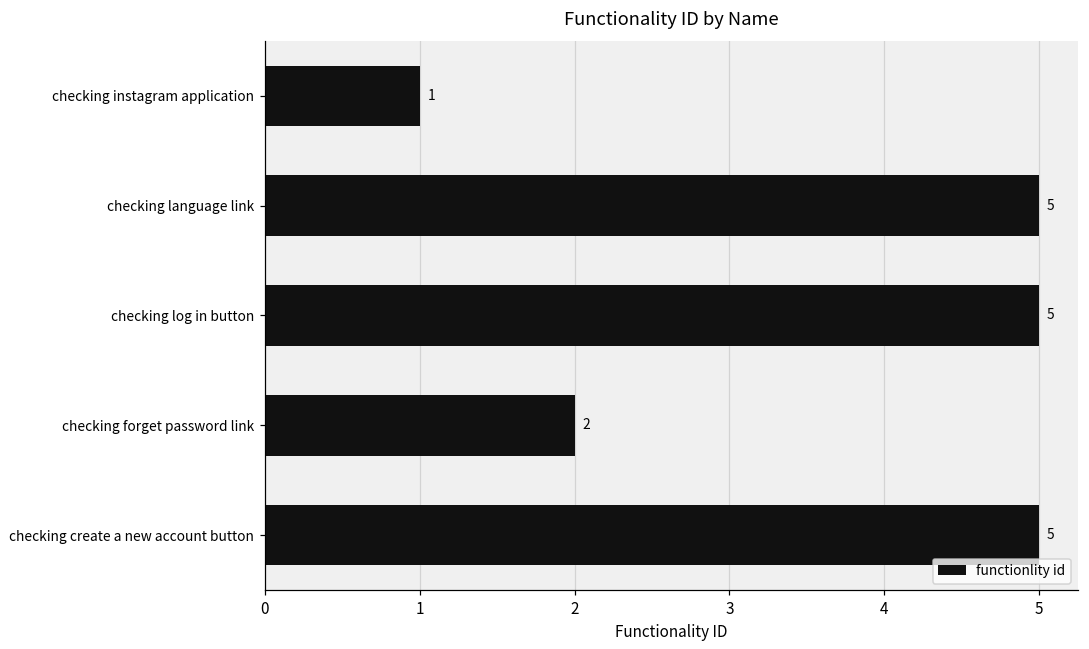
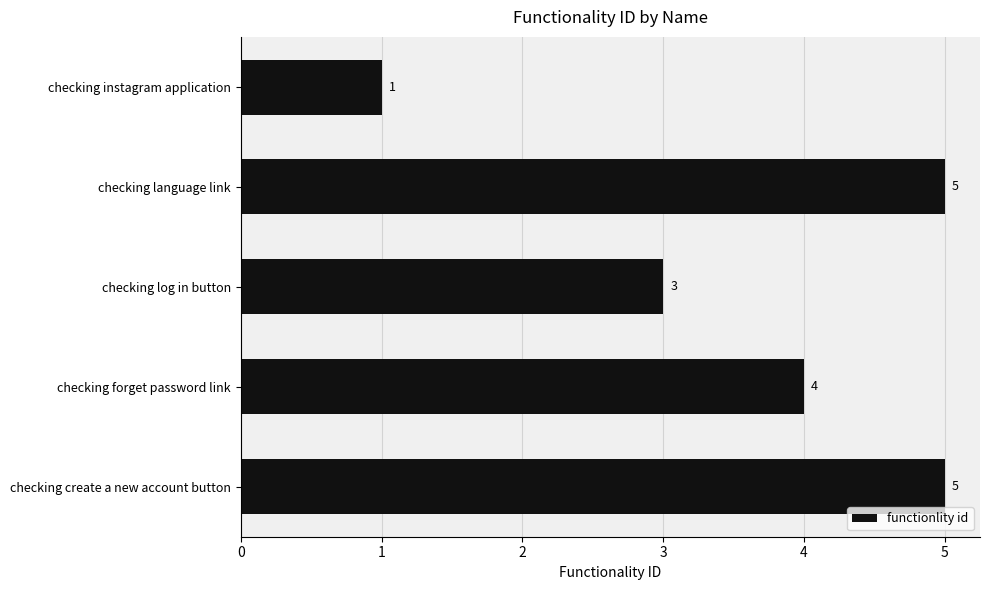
  {
    "checking instagram application": 1,
    "checking language link": 5,
-   "checking log in button": 5,
-   "checking forget password link": 2,
+   "checking log in button": 3,
+   "checking forget password link": 4,
    "checking create a new account button": 5
  }
